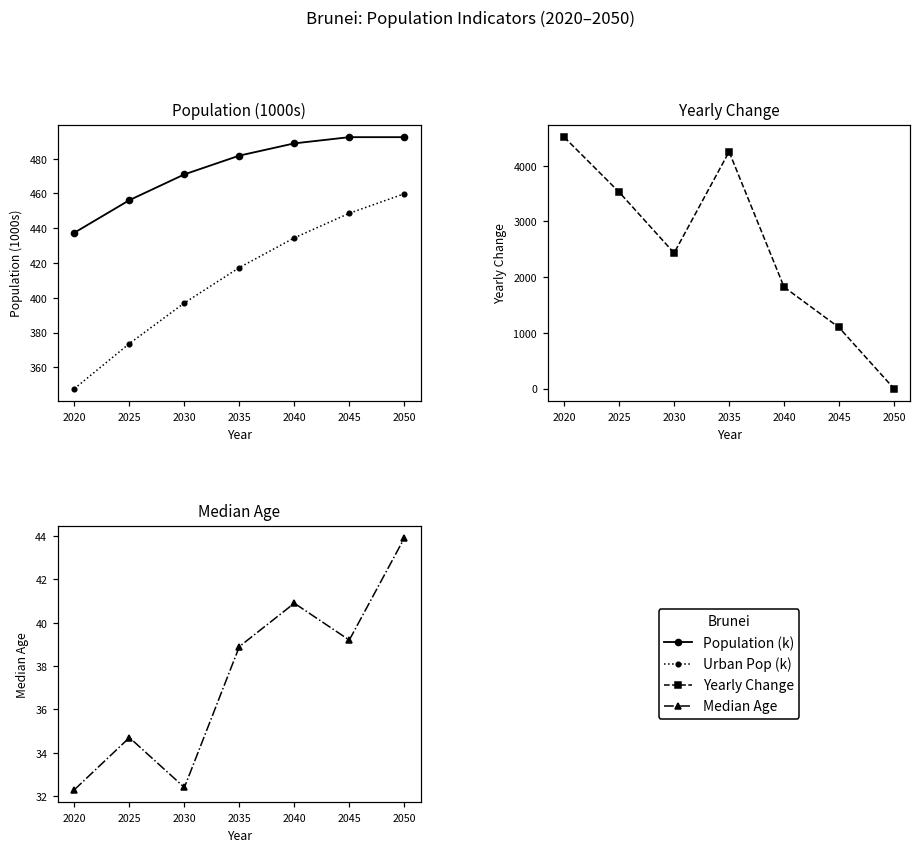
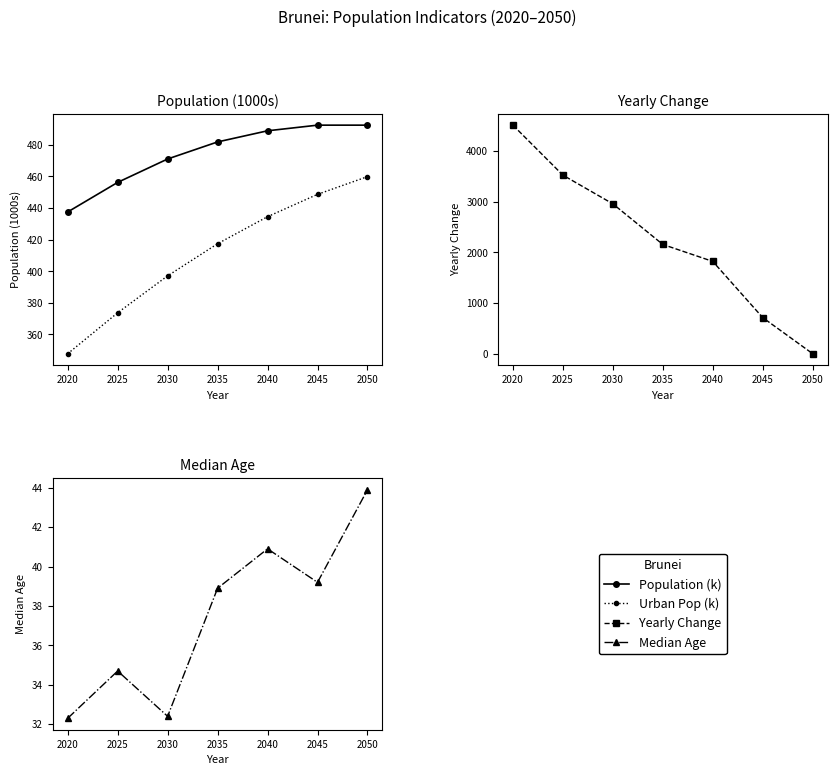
  {
    "Yearly Change": {
      "2020": 4500,
      "2025": 3500,
-     "2030": 2400,
-     "2035": 4300,
+     "2030": 3000,
+     "2035": 2200,
      "2040": 1800,
-     "2045": 1100,
+     "2045": 700,
      "2050": 0
    },
    "Median Age": {
      "2020": 32.3,
      "2025": 34.7,
      "2030": 32.4,
      "2035": 38.9,
      "2040": 40.9,
      "2045": 39.2,
      "2050": 43.9
    }
  }
